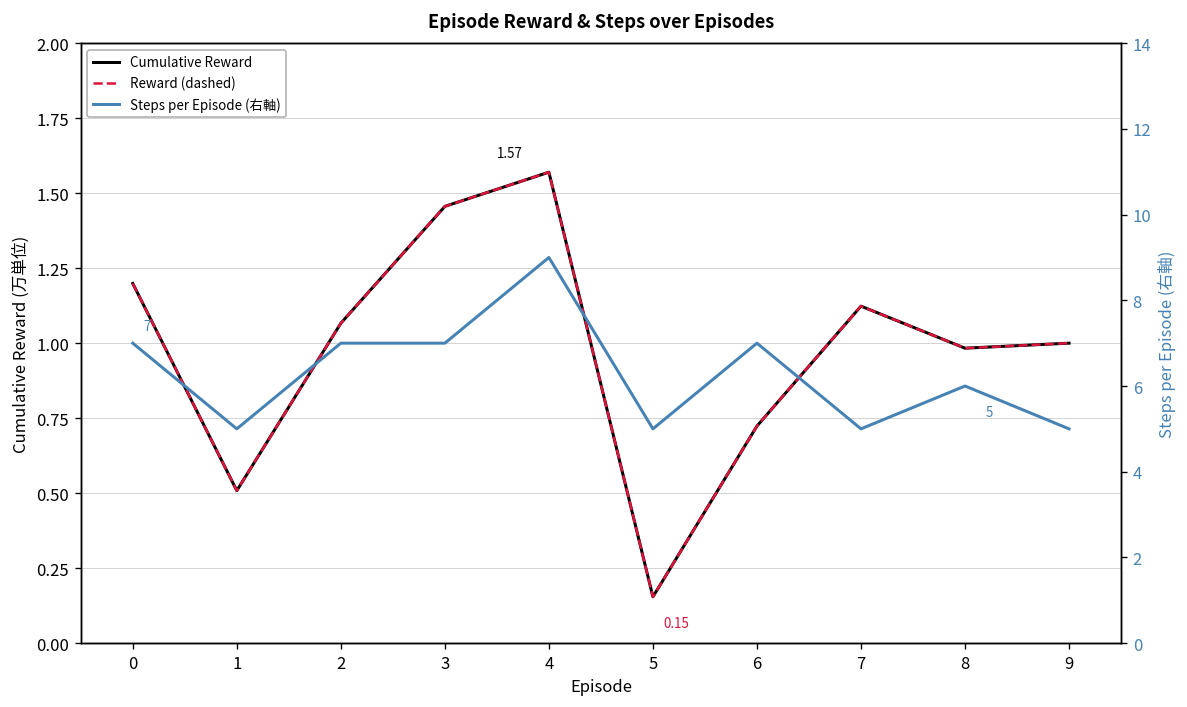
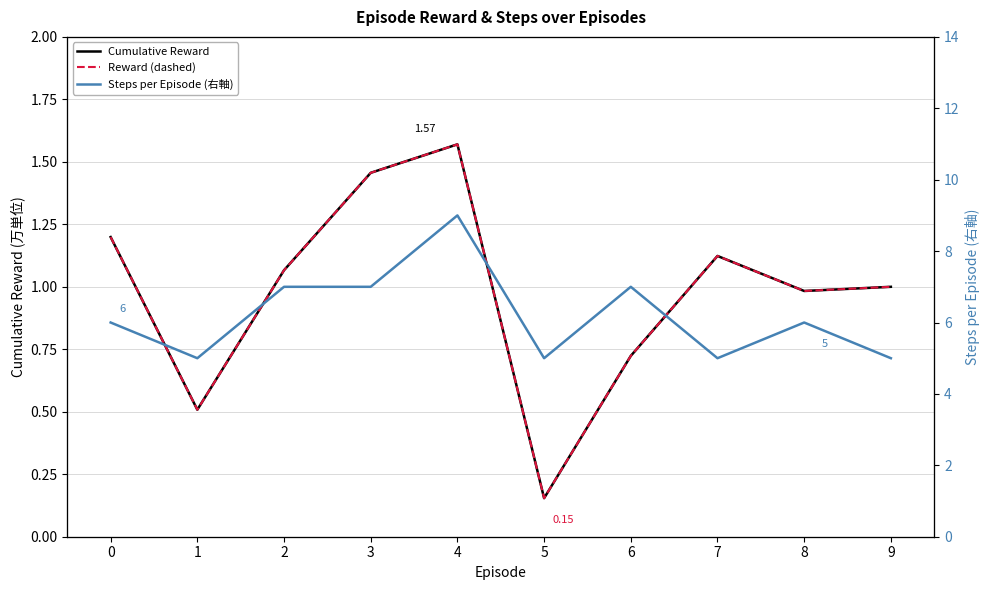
  {
    "Reward (dashed)": {
      "4": 1.57,
      "5": 0.15
    },
    "Steps per Episode (右軸)": {
-     "0": 7
+     "0": 6
    }
  }
